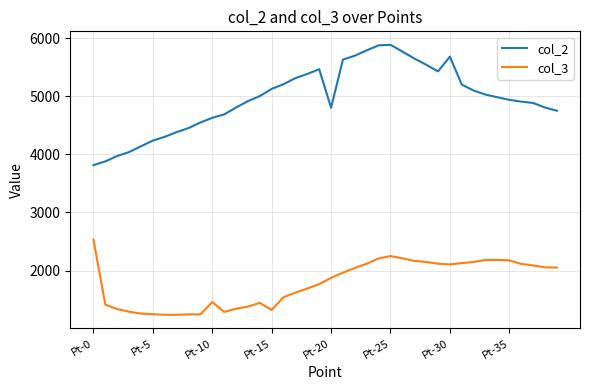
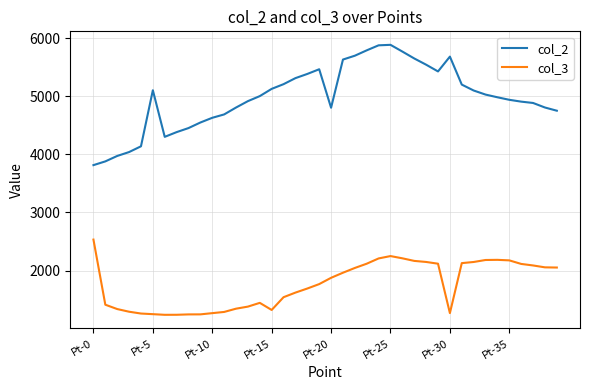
  {
    "col_2": {
      "Pt-0": 3800,
-     "Pt-5": 4200,
+     "Pt-5": 5100,
      "Pt-10": 4600,
      "Pt-15": 5100,
      "Pt-20": 4800,
      "Pt-25": 5900,
      "Pt-30": 5700,
      "Pt-35": 4900
    },
    "col_3": {
      "Pt-0": 2500,
      "Pt-5": 1300,
-     "Pt-10": 1500,
+     "Pt-10": 1300,
      "Pt-15": 1300,
      "Pt-20": 1900,
      "Pt-25": 2200,
-     "Pt-30": 2100,
+     "Pt-30": 1300,
      "Pt-35": 2200
    }
  }
